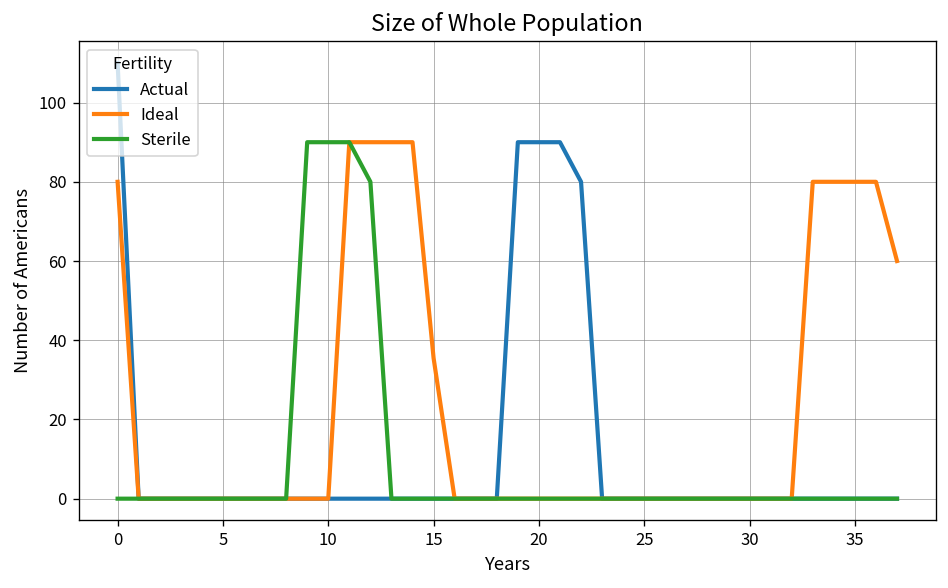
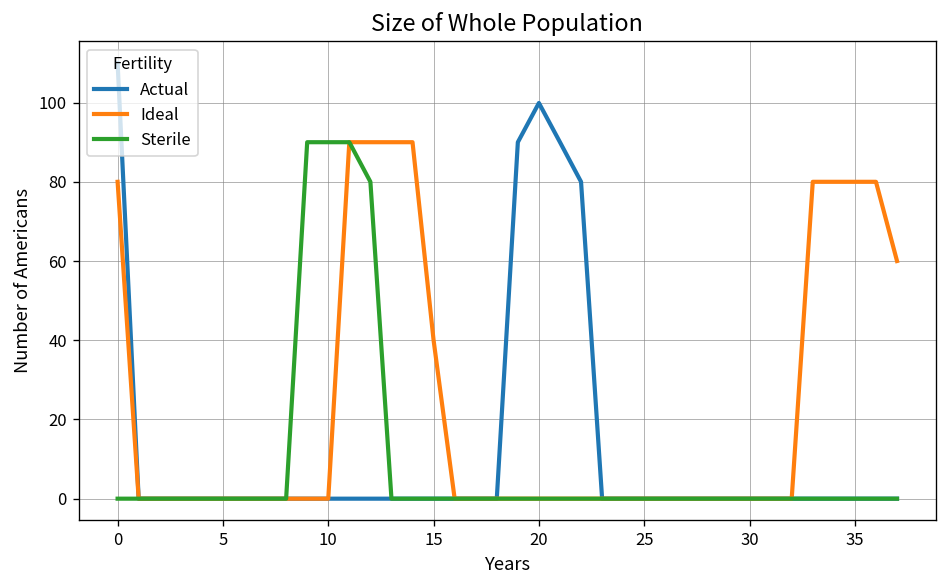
  {
    "Actual": {
-     "20": 90
+     "20": 100
    },
    "Ideal": {
      "0": 80,
-     "15": 36,
+     "15": 40,
      "35": 80
    },
    "Sterile": {
      "0": 0,
      "10": 90
    }
  }
